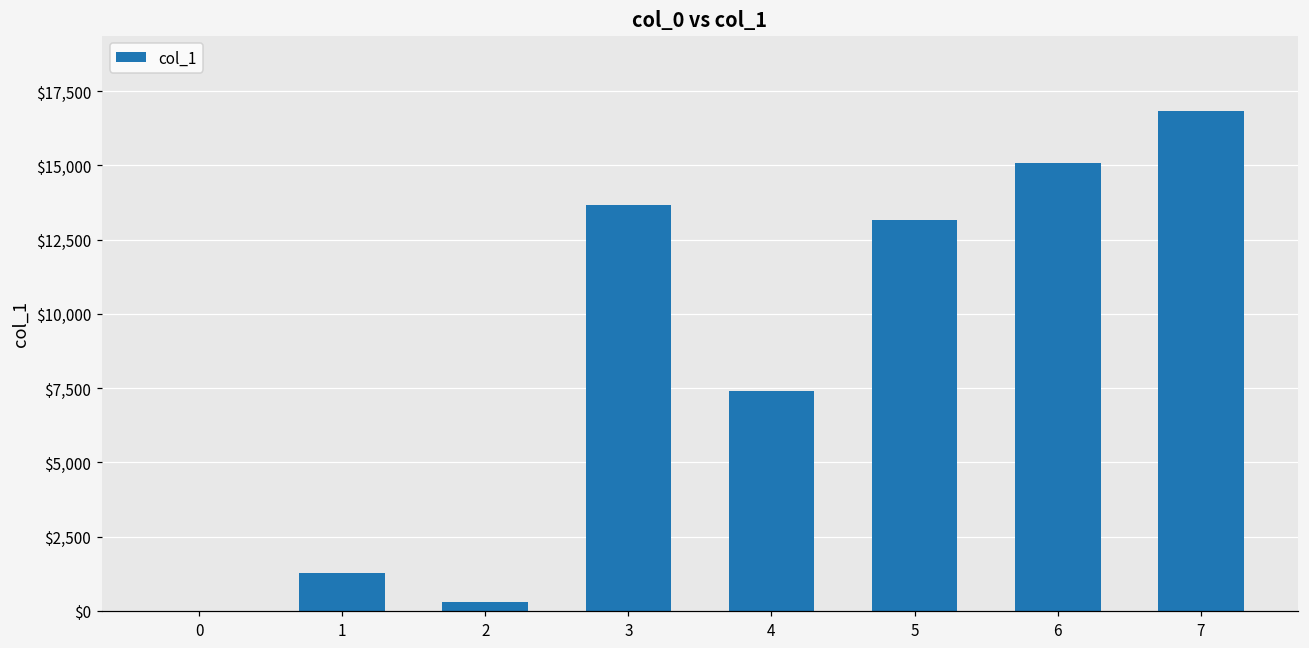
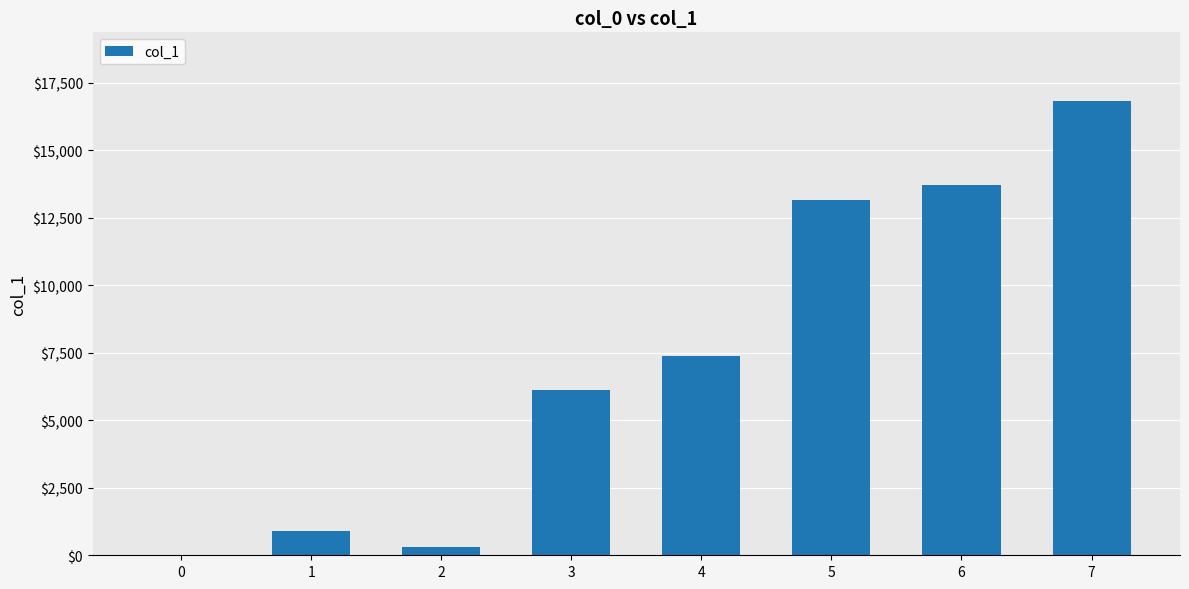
  {
    "0": "$0",
-   "1": "$1,300",
+   "1": "$900",
    "2": "$300",
-   "3": "$13,700",
+   "3": "$6,100",
    "4": "$7,400",
    "5": "$13,200",
-   "6": "$15,100",
+   "6": "$13,700",
    "7": "$16,800"
  }
